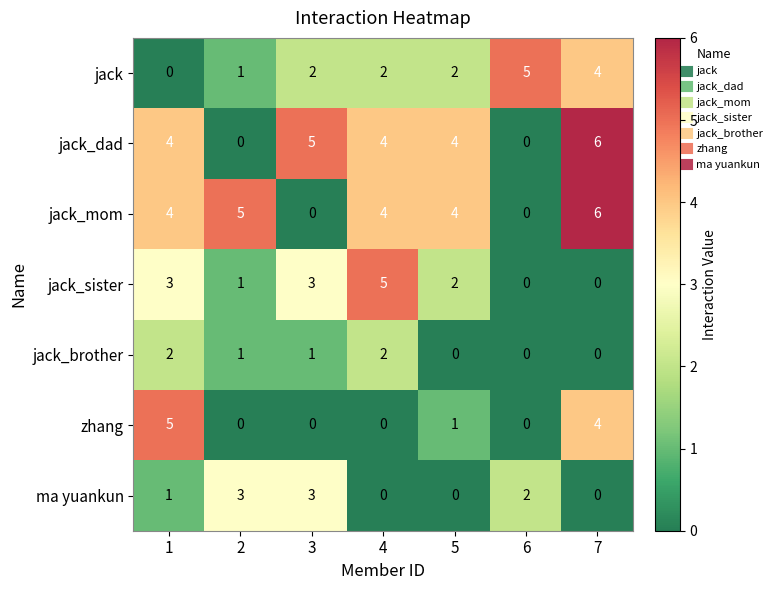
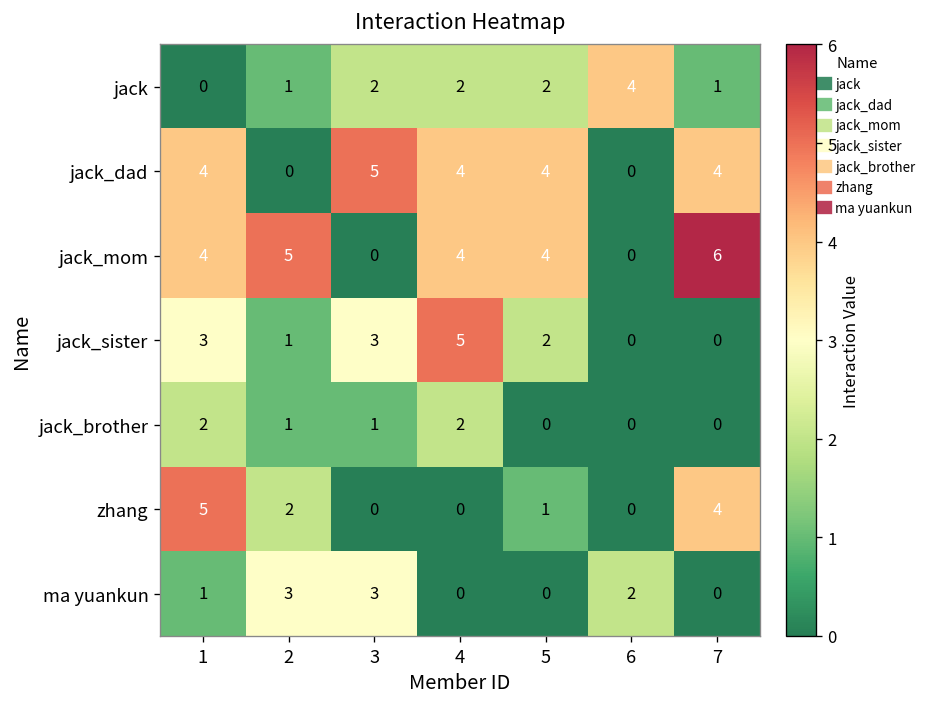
  {
    "jack": {
      "1": 0,
      "2": 1,
      "3": 2,
      "4": 2,
      "5": 2,
-     "6": 5,
-     "7": 4
+     "6": 4,
+     "7": 1
    },
    "jack_dad": {
      "1": 4,
      "2": 0,
      "3": 5,
      "4": 4,
      "5": 4,
      "6": 0,
-     "7": 6
+     "7": 4
    },
    "jack_mom": {
      "1": 4,
      "2": 5,
      "3": 0,
      "4": 4,
      "5": 4,
      "6": 0,
      "7": 6
    },
    "jack_sister": {
      "1": 3,
      "2": 1,
      "3": 3,
      "4": 5,
      "5": 2,
      "6": 0,
      "7": 0
    },
    "jack_brother": {
      "1": 2,
      "2": 1,
      "3": 1,
      "4": 2,
      "5": 0,
      "6": 0,
      "7": 0
    },
    "zhang": {
      "1": 5,
-     "2": 0,
+     "2": 2,
      "3": 0,
      "4": 0,
      "5": 1,
      "6": 0,
      "7": 4
    },
    "ma yuankun": {
      "1": 1,
      "2": 3,
      "3": 3,
      "4": 0,
      "5": 0,
      "6": 2,
      "7": 0
    }
  }
